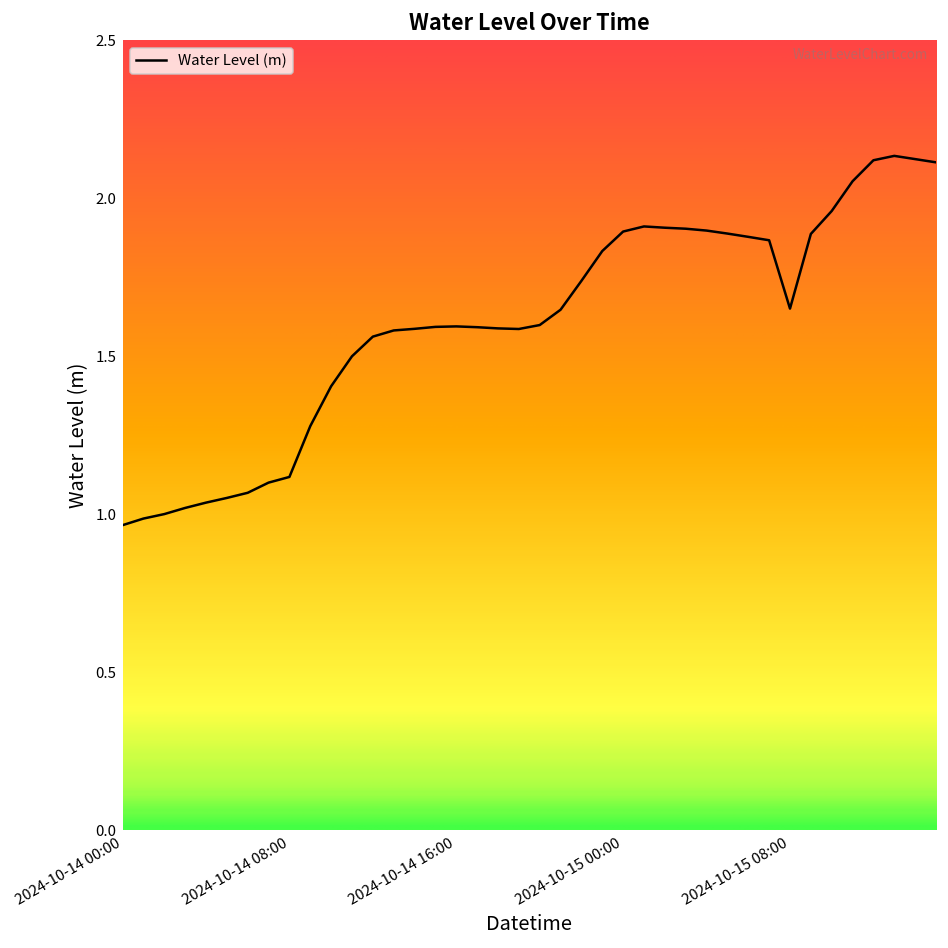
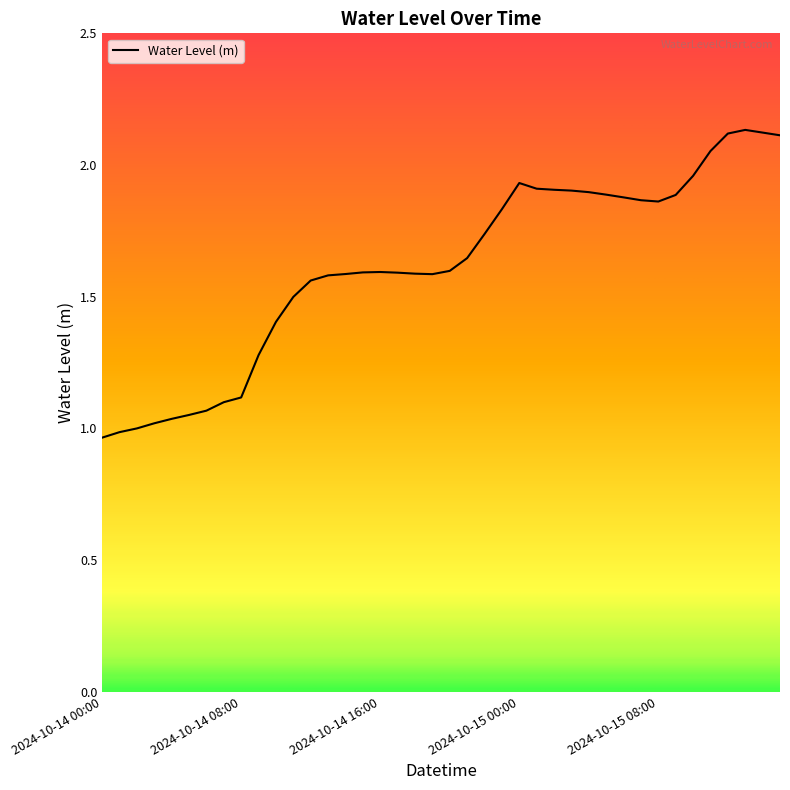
  {
    "2024-10-14 00:00": 0.97,
    "2024-10-14 08:00": 1.12,
    "2024-10-14 16:00": 1.59,
-   "2024-10-15 00:00": 1.89,
-   "2024-10-15 08:00": 1.65
+   "2024-10-15 00:00": 1.93,
+   "2024-10-15 08:00": 1.86
  }
